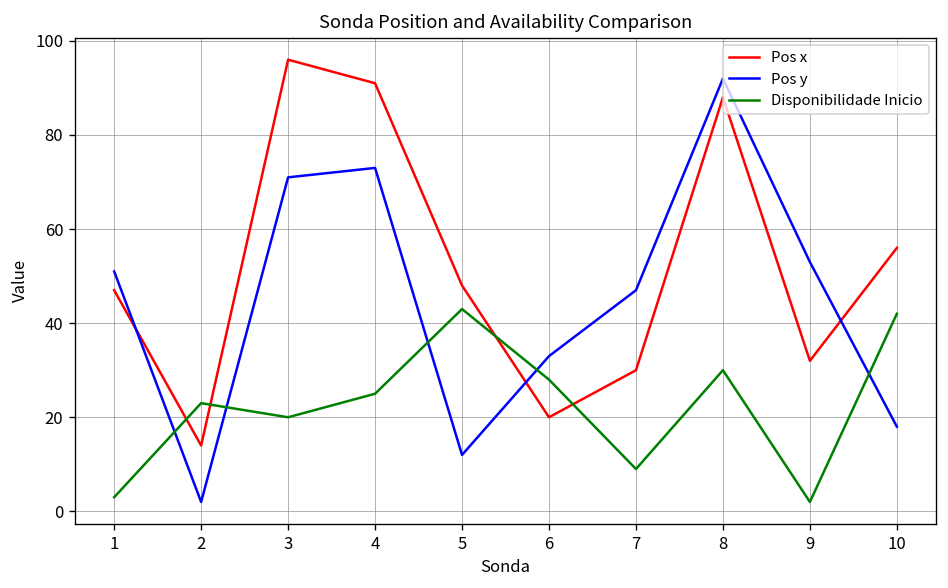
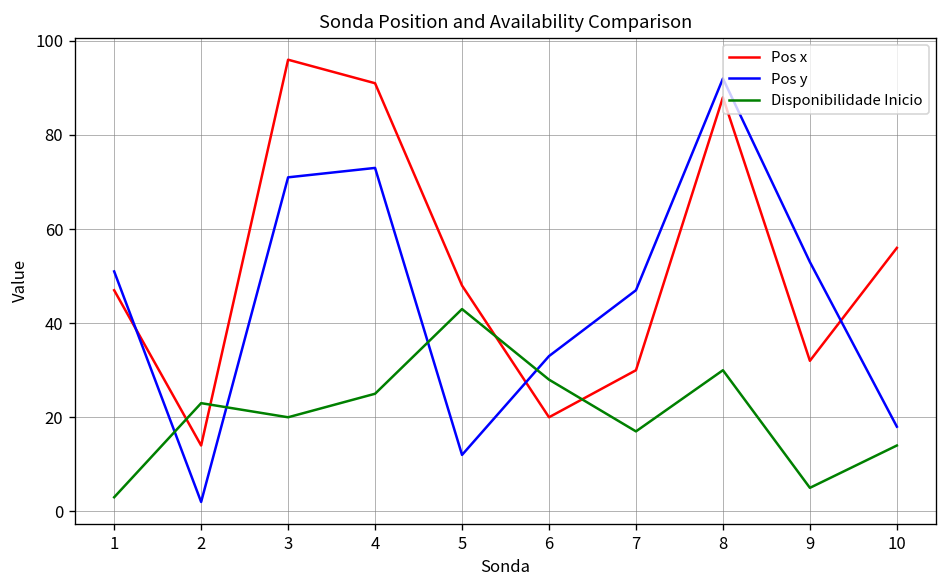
  {
    "Pos x": {
      "1": 47,
      "2": 14,
      "3": 96,
      "4": 91,
      "5": 48,
      "6": 20,
      "7": 30,
      "9": 32,
      "10": 56
    },
    "Pos y": {
      "1": 51,
      "2": 2,
      "3": 71,
      "4": 73,
      "5": 12,
      "6": 33,
      "7": 47,
      "9": 53,
      "10": 18
    },
    "Disponibilidade Inicio": {
      "1": 3,
      "2": 23,
      "3": 20,
      "4": 25,
      "5": 43,
      "6": 28,
-     "7": 9,
+     "7": 17,
      "8": 30,
-     "9": 2,
-     "10": 42
+     "9": 5,
+     "10": 14
    }
  }
